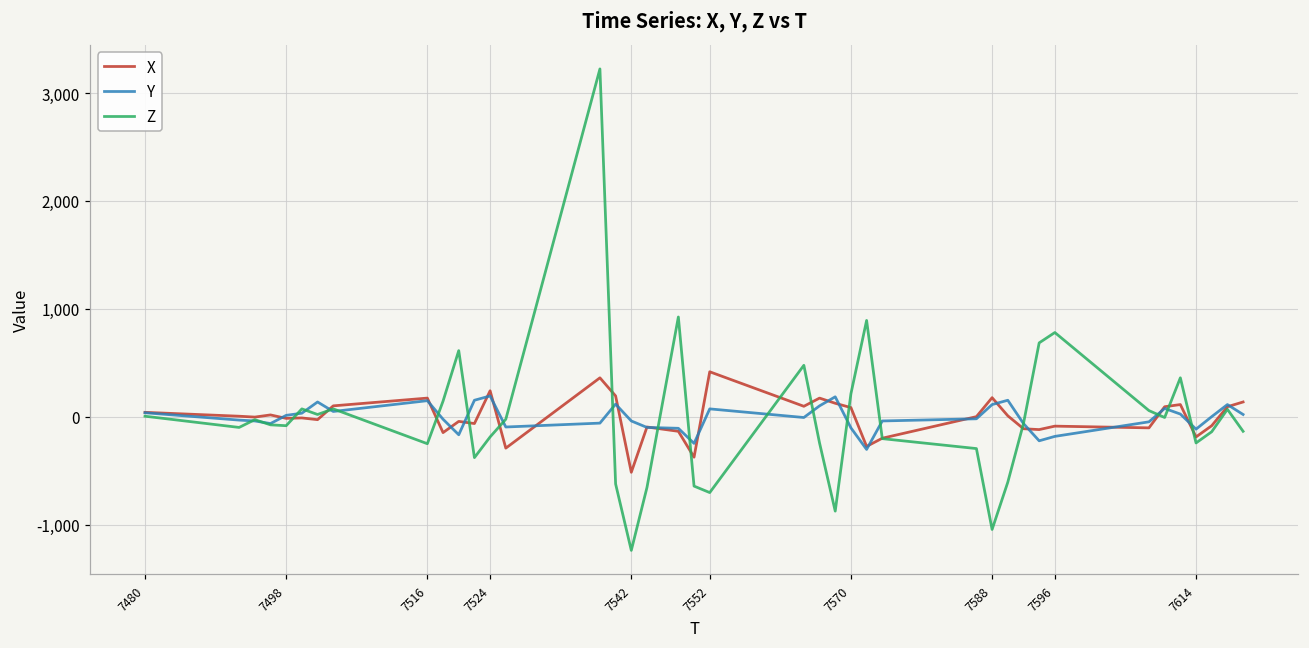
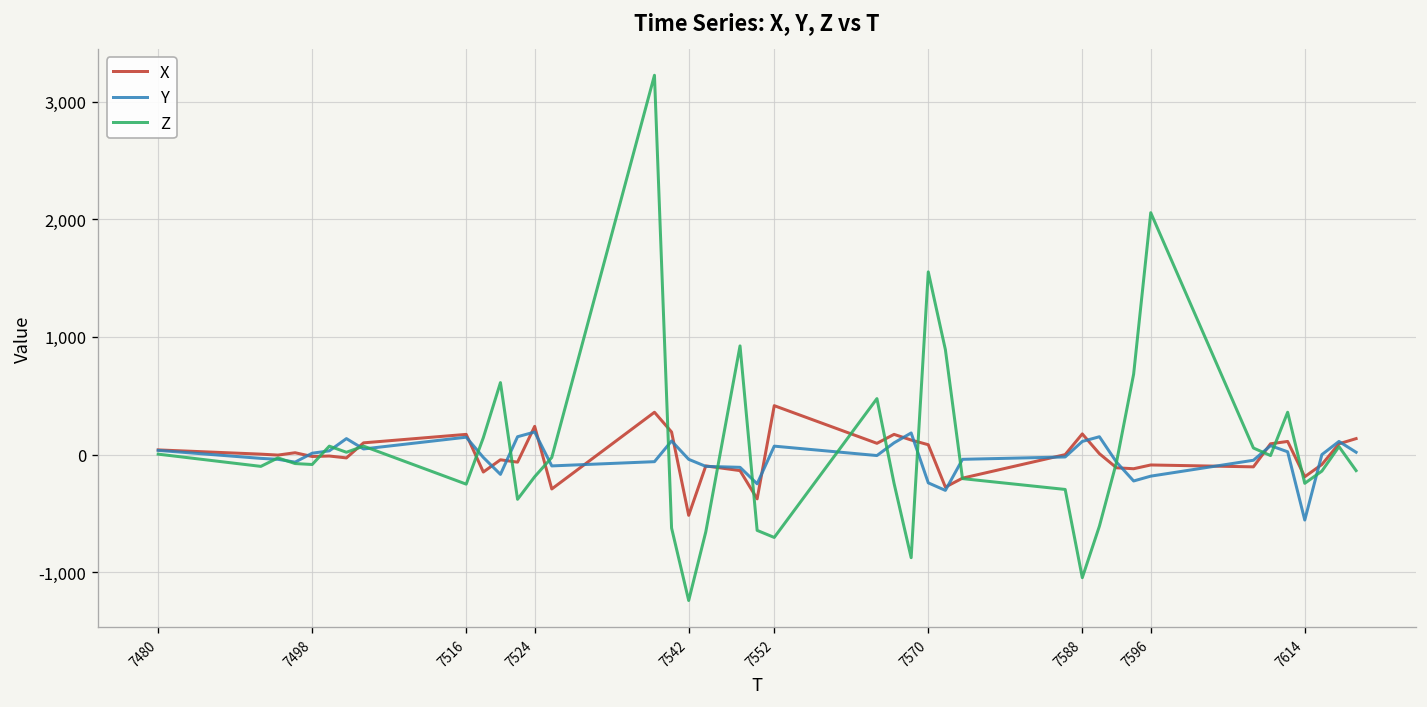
  {
    "X": {
      "7498": "0",
      "7524": "200",
      "7542": "-500",
      "7552": "400",
      "7570": "100",
      "7588": "200",
      "7596": "-100",
      "7614": "-200"
    },
    "Y": {
      "7498": "0",
      "7524": "200",
      "7542": "0",
      "7552": "100",
-     "7570": "-100",
+     "7570": "-200",
      "7588": "100",
      "7596": "-200",
-     "7614": "-100"
+     "7614": "-600"
    },
    "Z": {
      "7480": "0",
      "7498": "-100",
      "7516": "-300",
      "7524": "-200",
      "7542": "-1,200",
      "7552": "-700",
-     "7570": "200",
+     "7570": "1,600",
      "7588": "-1,000",
-     "7596": "800",
+     "7596": "2,100",
      "7614": "-200"
    }
  }
